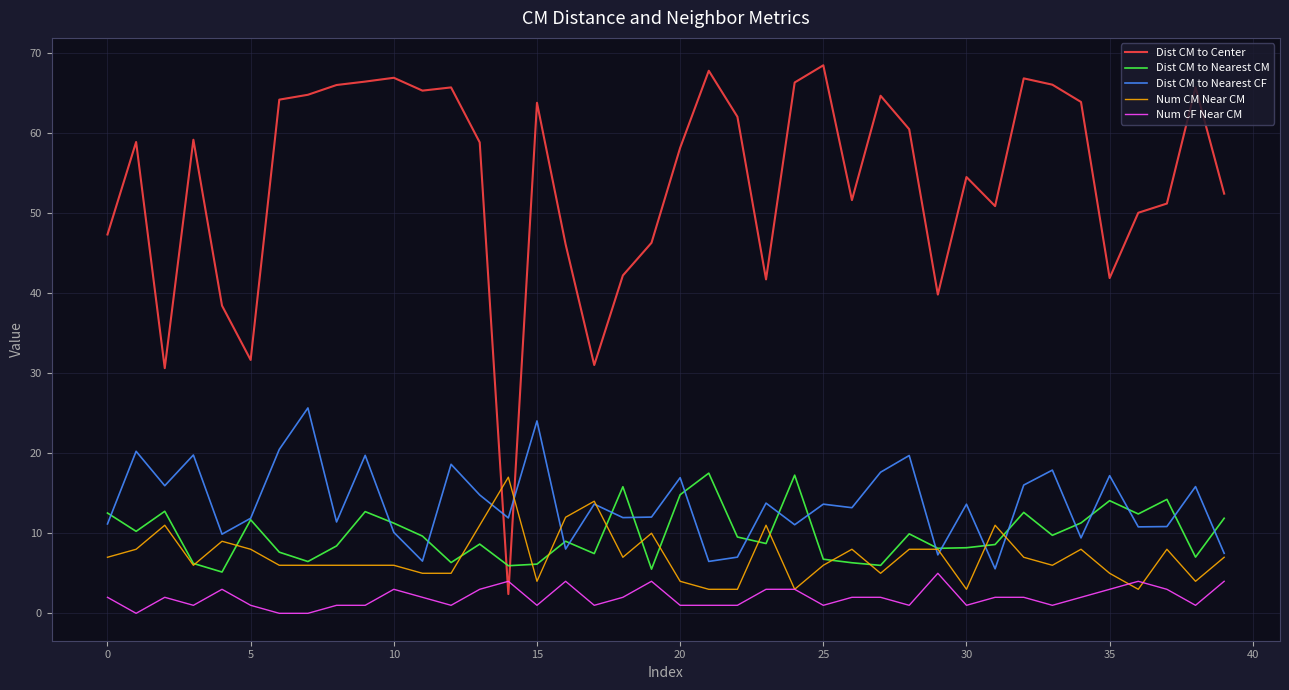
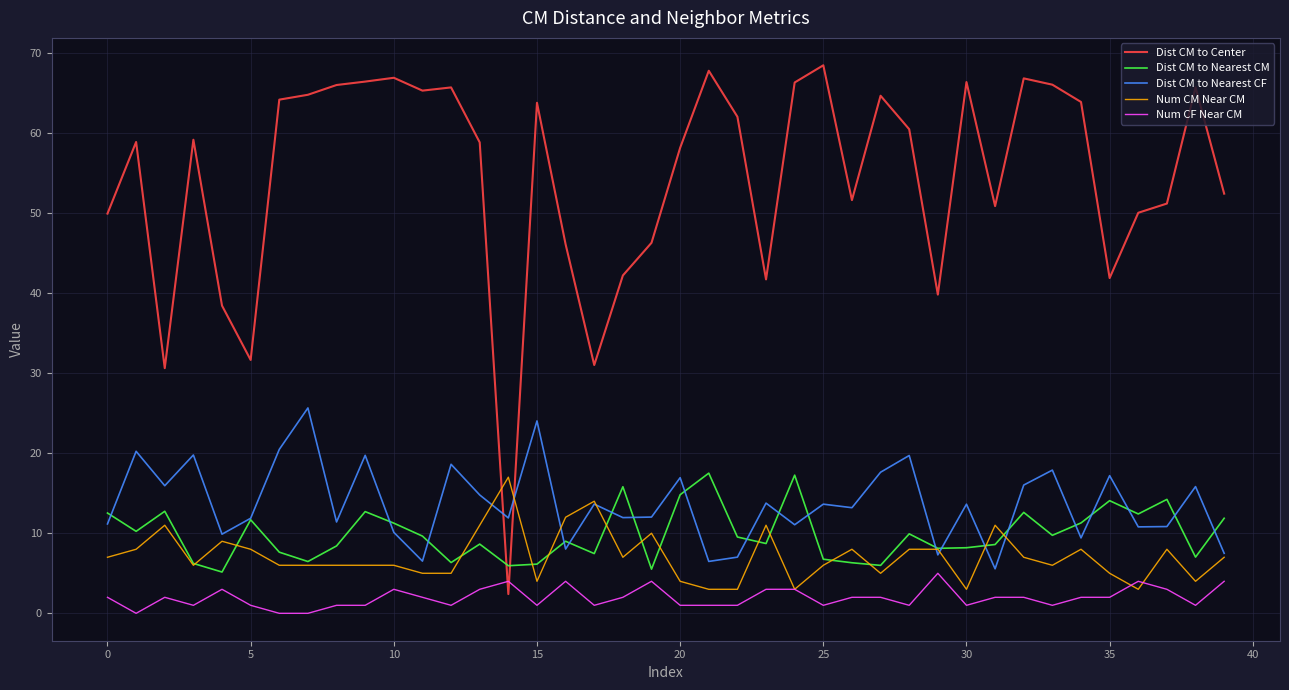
  {
    "Dist CM to Center": {
-     "0": 47,
+     "0": 50,
      "5": 32,
      "10": 67,
      "15": 64,
      "20": 58,
      "25": 68,
-     "30": 54,
+     "30": 66,
      "35": 42
    },
    "Dist CM to Nearest CM": {
      "0": 13,
      "10": 11,
      "15": 6,
      "20": 15,
      "25": 7,
      "30": 8,
      "35": 14
    },
    "Dist CM to Nearest CF": {
      "0": 11,
      "10": 10,
      "15": 24,
      "20": 17,
      "25": 14,
      "30": 14,
      "35": 17
    },
    "Num CM Near CM": {
      "0": 7,
      "5": 8,
      "10": 6,
      "15": 4,
      "20": 4,
      "25": 6,
      "30": 3,
      "35": 5
    },
    "Num CF Near CM": {
      "0": 2,
      "5": 1,
      "10": 3,
      "15": 1,
      "20": 1,
      "25": 1,
      "30": 1,
-     "35": 3
+     "35": 2
    }
  }
